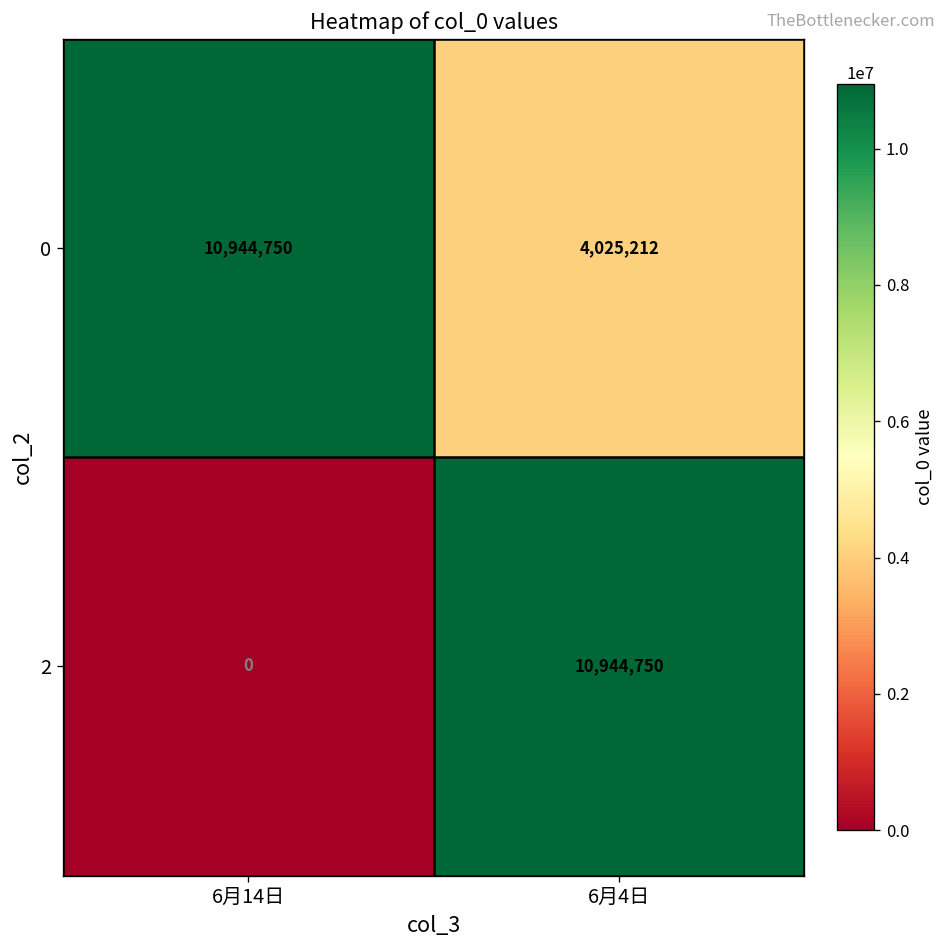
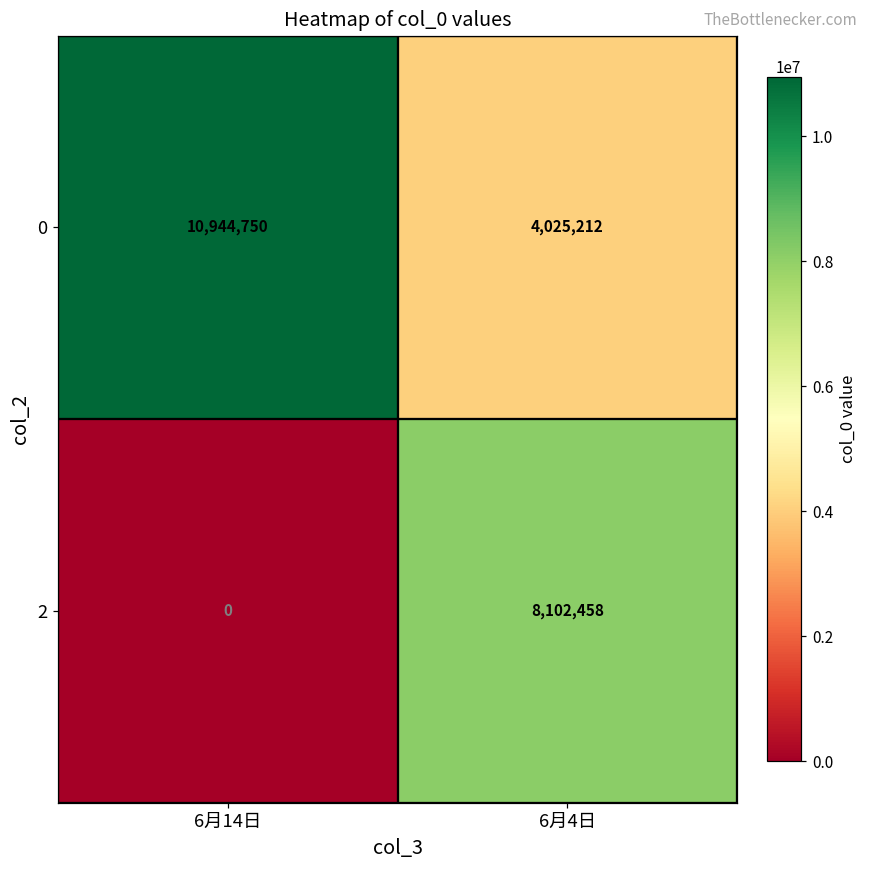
  {
    "0": {
      "6月14日": "10,944,750",
      "6月4日": "4,025,212"
    },
    "2": {
      "6月14日": "0",
-     "6月4日": "10,944,750"
+     "6月4日": "8,102,458"
    }
  }
